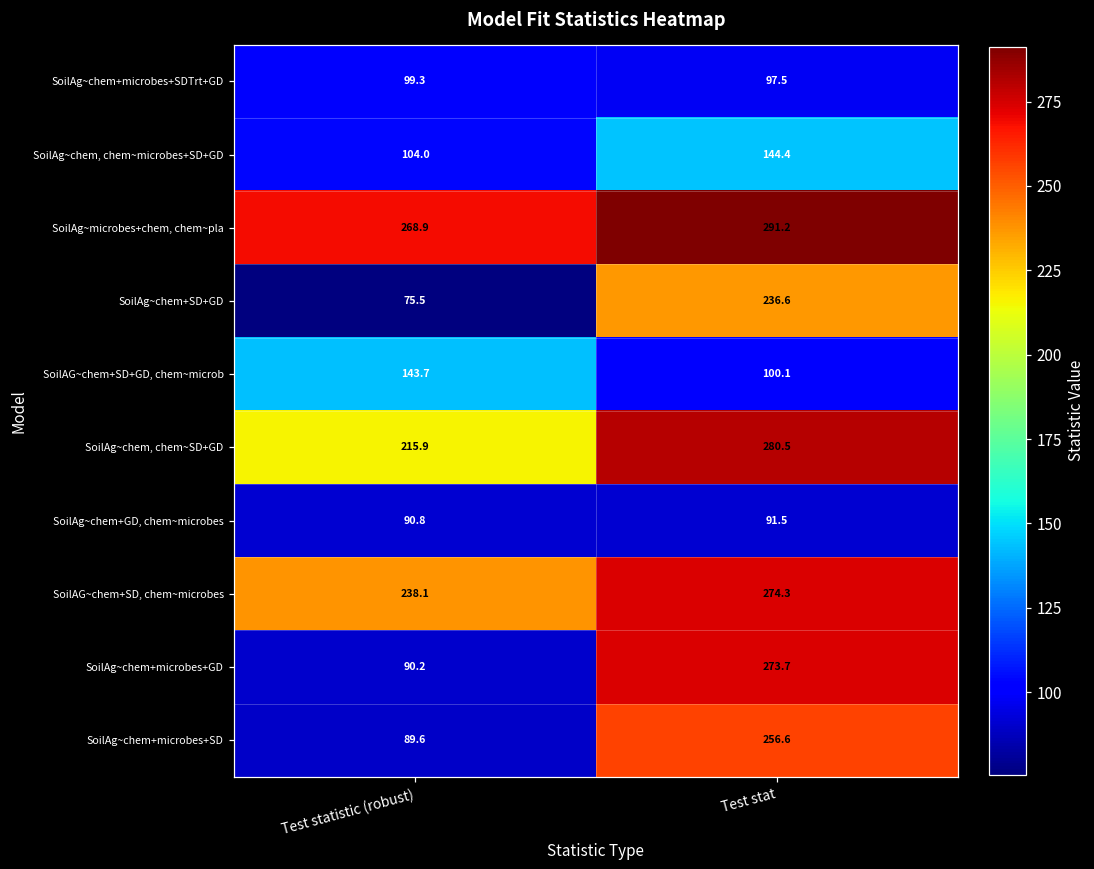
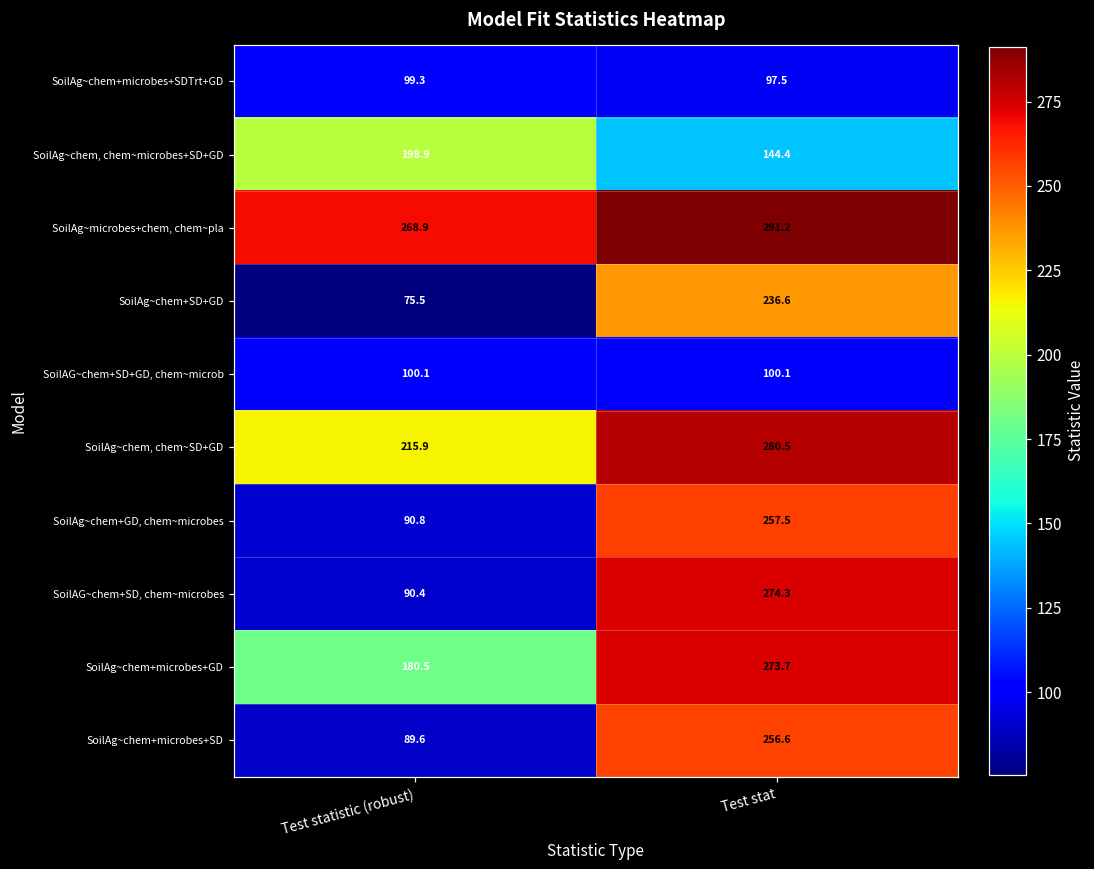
  {
    "SoilAg~chem+microbes+SDTrt+GD": {
      "Test statistic (robust)": 99.3,
      "Test stat": 97.5
    },
    "SoilAg~chem, chem~microbes+SD+GD": {
-     "Test statistic (robust)": 104.0,
+     "Test statistic (robust)": 198.9,
      "Test stat": 144.4
    },
    "SoilAg~microbes+chem, chem~pla": {
      "Test statistic (robust)": 268.9,
      "Test stat": 291.2
    },
    "SoilAg~chem+SD+GD": {
      "Test statistic (robust)": 75.5,
      "Test stat": 236.6
    },
    "SoilAG~chem+SD+GD, chem~microb": {
-     "Test statistic (robust)": 143.7,
+     "Test statistic (robust)": 100.1,
      "Test stat": 100.1
    },
    "SoilAg~chem, chem~SD+GD": {
      "Test statistic (robust)": 215.9,
      "Test stat": 280.5
    },
    "SoilAg~chem+GD, chem~microbes": {
      "Test statistic (robust)": 90.8,
-     "Test stat": 91.5
+     "Test stat": 257.5
    },
    "SoilAG~chem+SD, chem~microbes": {
-     "Test statistic (robust)": 238.1,
+     "Test statistic (robust)": 90.4,
      "Test stat": 274.3
    },
    "SoilAg~chem+microbes+GD": {
-     "Test statistic (robust)": 90.2,
+     "Test statistic (robust)": 180.5,
      "Test stat": 273.7
    },
    "SoilAg~chem+microbes+SD": {
      "Test statistic (robust)": 89.6,
      "Test stat": 256.6
    }
  }
